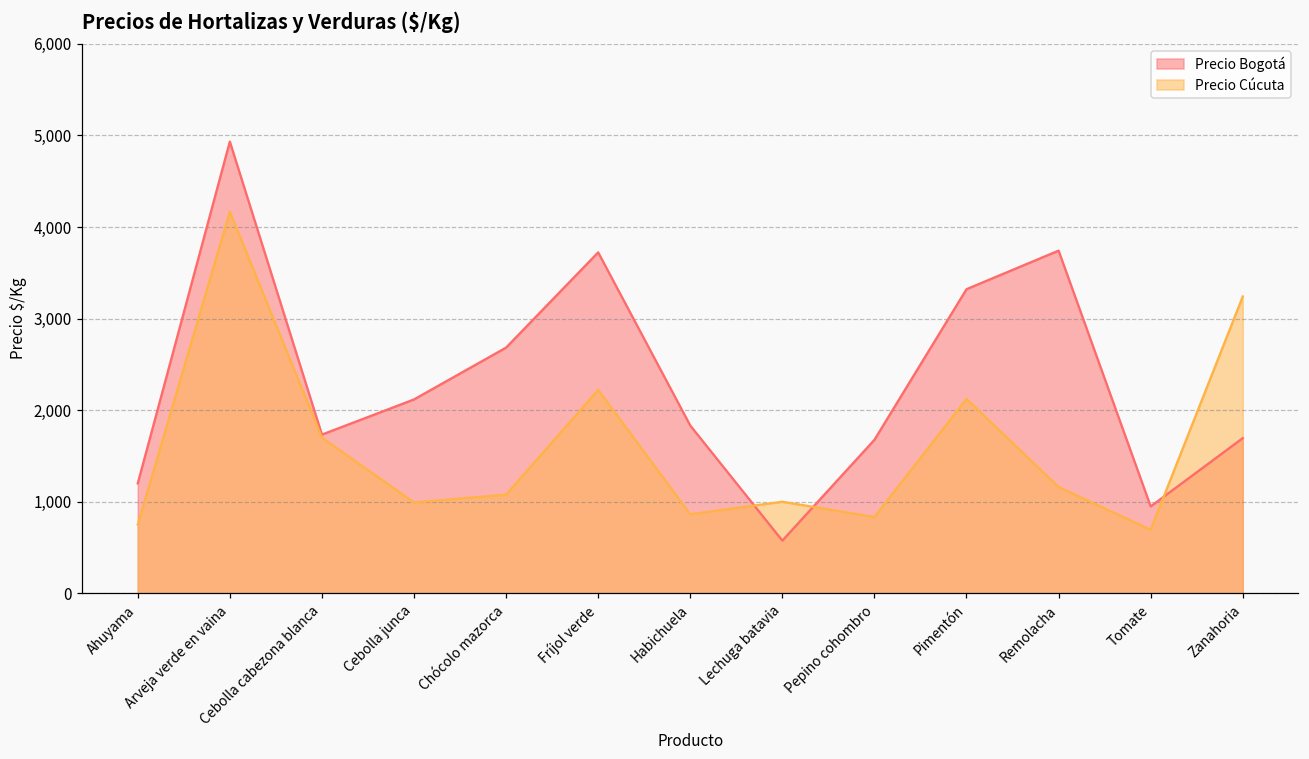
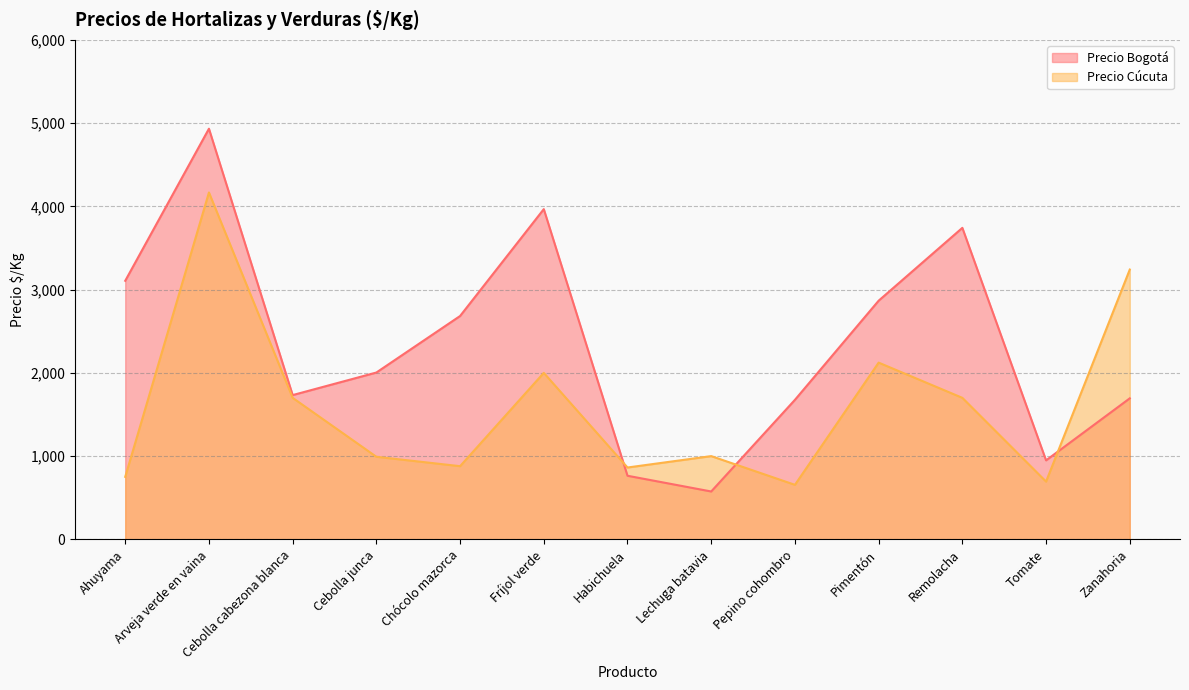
  {
    "Precio Bogotá": {
-     "Ahuyama": "1,200",
+     "Ahuyama": "3,100",
      "Arveja verde en vaina": "4,900",
      "Cebolla cabezona blanca": "1,700",
-     "Cebolla junca": "2,100",
+     "Cebolla junca": "2,000",
      "Chócolo mazorca": "2,700",
-     "Fríjol verde": "3,700",
-     "Habichuela": "1,800",
+     "Fríjol verde": "4,000",
+     "Habichuela": "800",
      "Lechuga batavia": "600",
      "Pepino cohombro": "1,700",
-     "Pimentón": "3,300",
+     "Pimentón": "2,900",
      "Remolacha": "3,700",
      "Tomate": "900",
      "Zanahoria": "1,700"
    },
    "Precio Cúcuta": {
      "Ahuyama": "800",
      "Arveja verde en vaina": "4,200",
      "Cebolla cabezona blanca": "1,700",
      "Cebolla junca": "1,000",
-     "Chócolo mazorca": "1,100",
-     "Fríjol verde": "2,200",
+     "Chócolo mazorca": "900",
+     "Fríjol verde": "2,000",
      "Habichuela": "900",
      "Lechuga batavia": "1,000",
-     "Pepino cohombro": "800",
+     "Pepino cohombro": "700",
      "Pimentón": "2,100",
-     "Remolacha": "1,200",
+     "Remolacha": "1,700",
      "Tomate": "700",
      "Zanahoria": "3,200"
    }
  }
